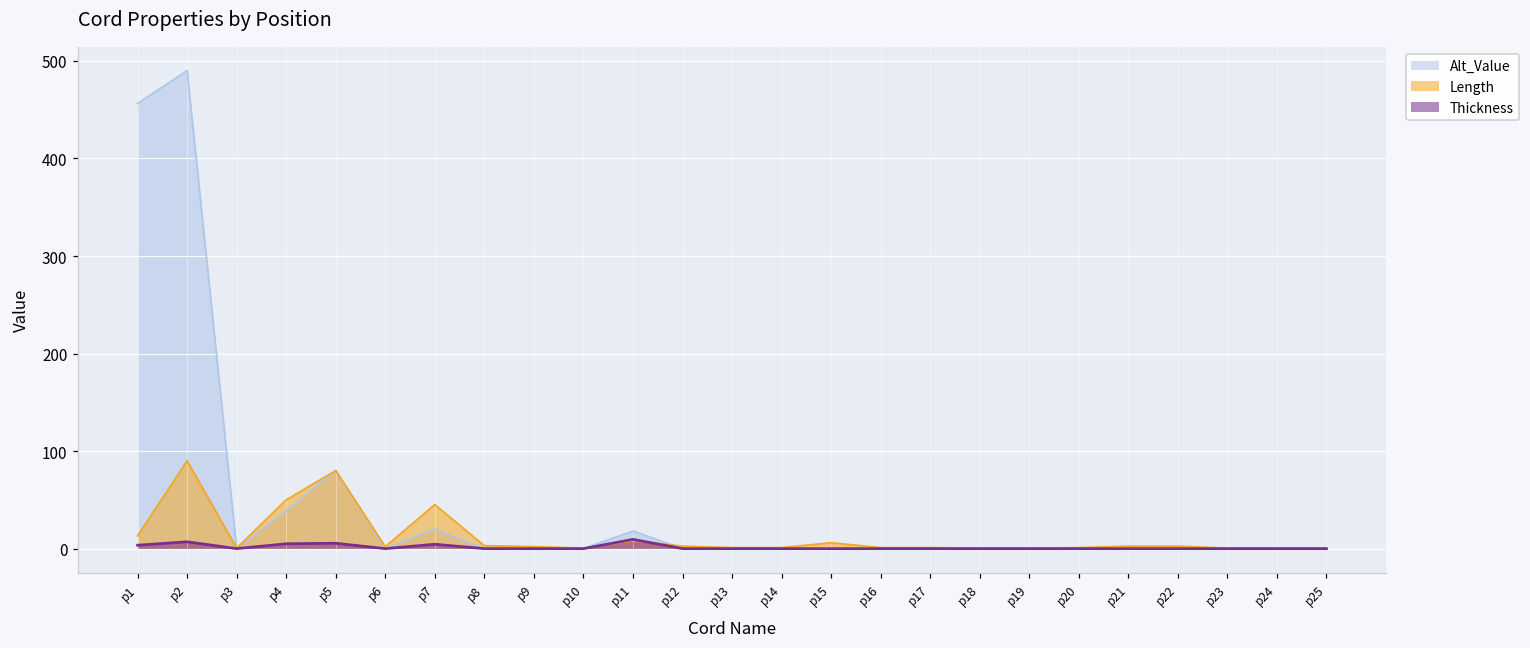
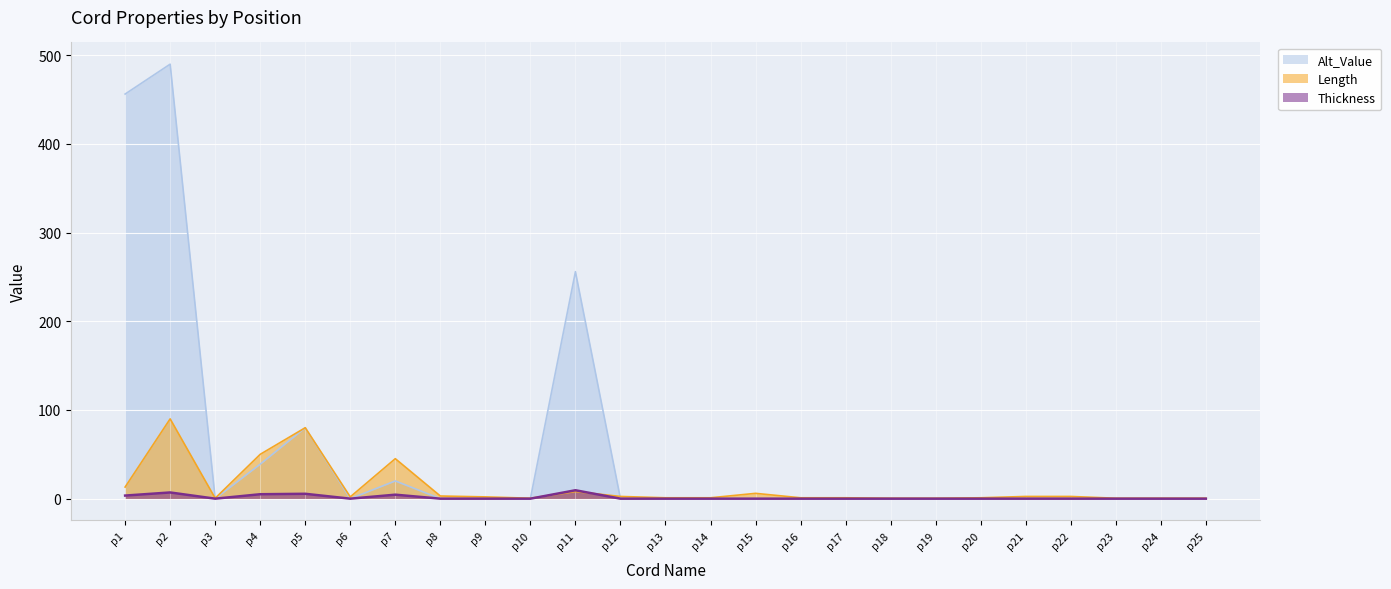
  {
    "Alt_Value": {
      "p1": 460,
      "p2": 490,
      "p4": 40,
      "p7": 20,
-     "p11": 20
+     "p11": 260
    },
    "Length": {
      "p1": 10,
      "p2": 90,
      "p4": 50,
      "p7": 50,
      "p8": 0,
      "p15": 10
    },
    "Thickness": {
      "p1": 0,
      "p2": 10,
      "p4": 10,
      "p5": 10,
      "p7": 0
    }
  }
